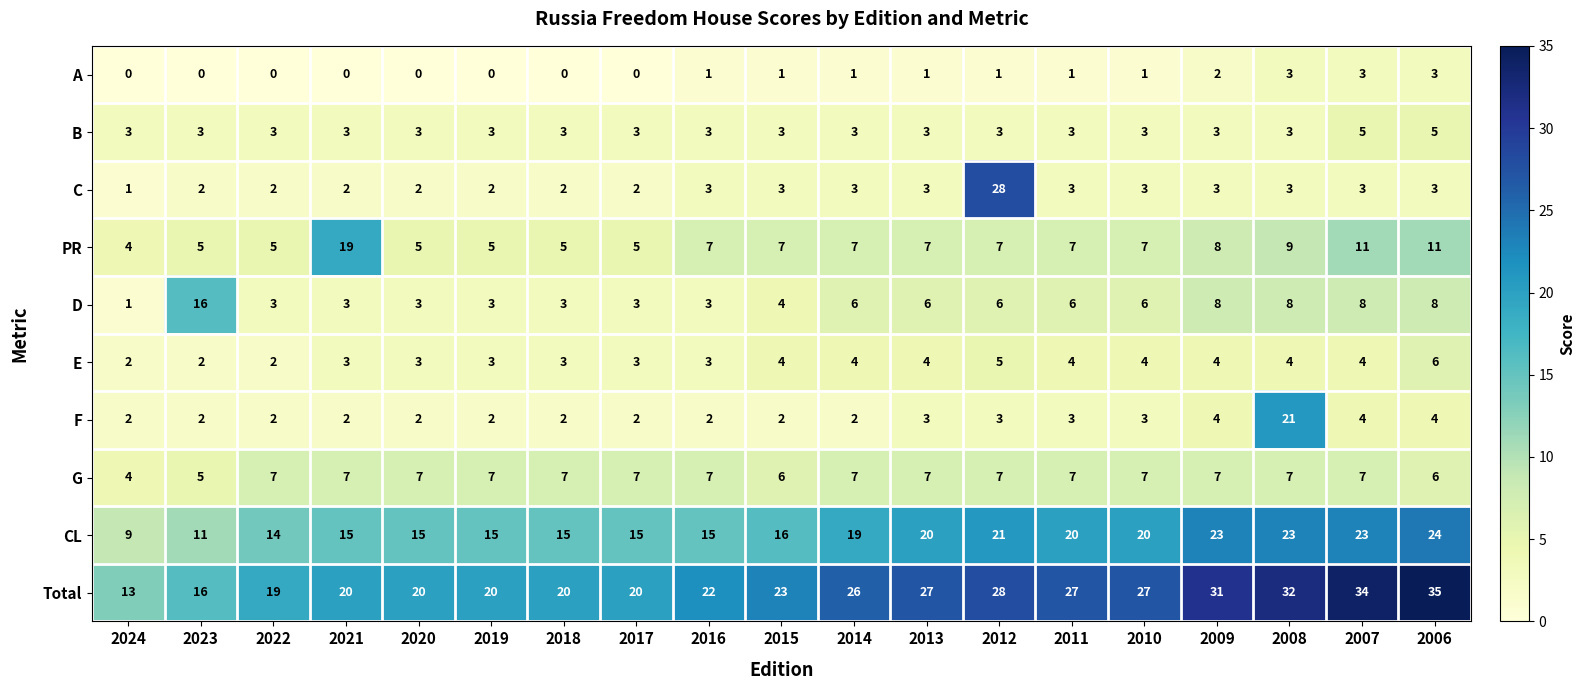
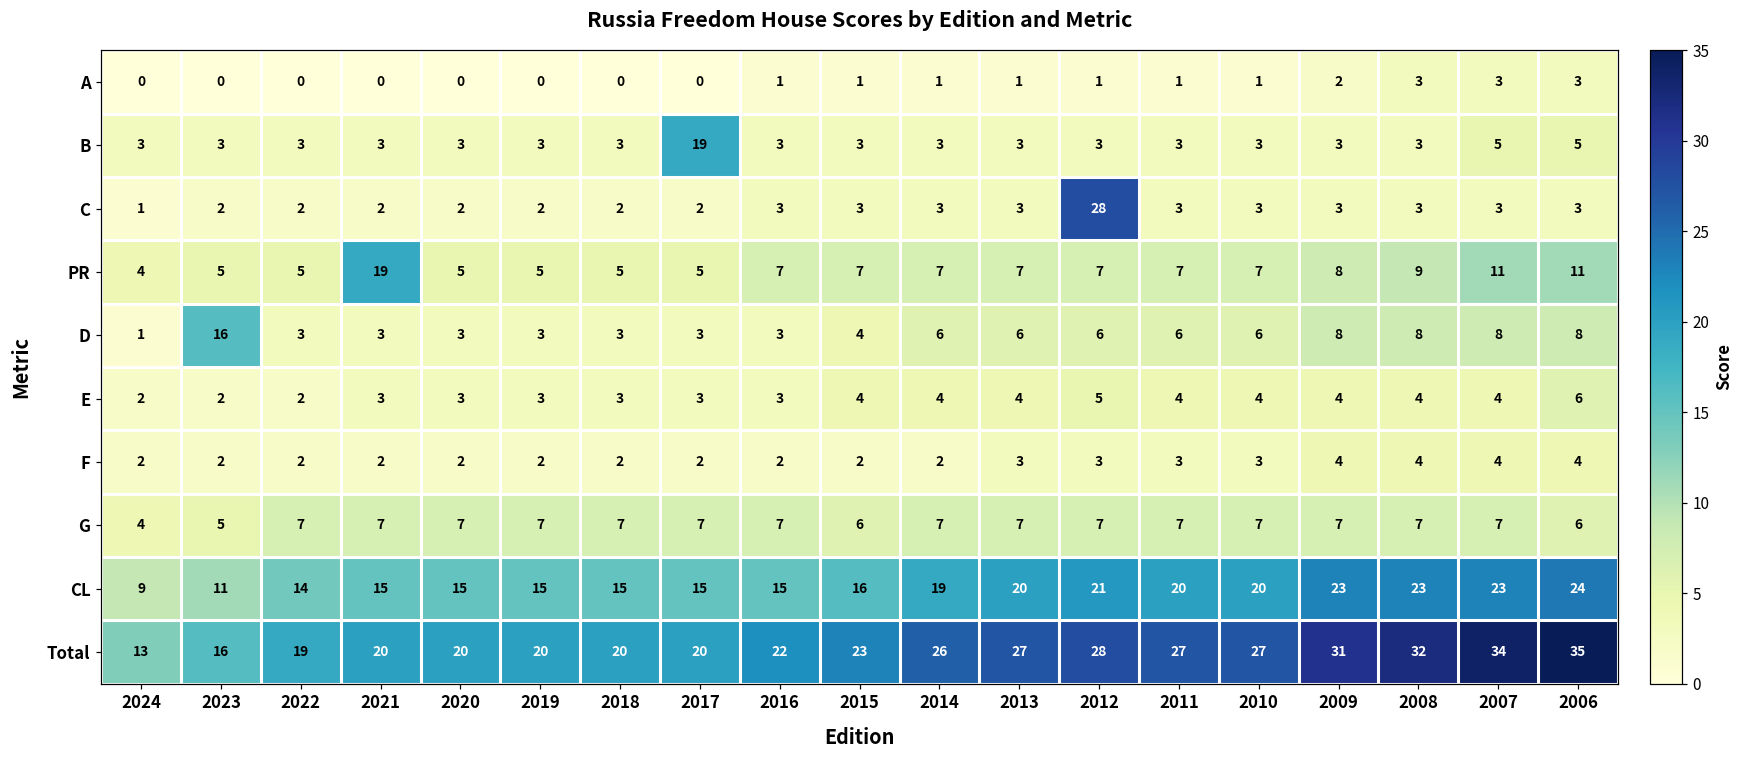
  {
    "A": {
      "2024": 0,
      "2023": 0,
      "2022": 0,
      "2021": 0,
      "2020": 0,
      "2019": 0,
      "2018": 0,
      "2017": 0,
      "2016": 1,
      "2015": 1,
      "2014": 1,
      "2013": 1,
      "2012": 1,
      "2011": 1,
      "2010": 1,
      "2009": 2,
      "2008": 3,
      "2007": 3,
      "2006": 3
    },
    "B": {
      "2024": 3,
      "2023": 3,
      "2022": 3,
      "2021": 3,
      "2020": 3,
      "2019": 3,
      "2018": 3,
-     "2017": 3,
+     "2017": 19,
      "2016": 3,
      "2015": 3,
      "2014": 3,
      "2013": 3,
      "2012": 3,
      "2011": 3,
      "2010": 3,
      "2009": 3,
      "2008": 3,
      "2007": 5,
      "2006": 5
    },
    "C": {
      "2024": 1,
      "2023": 2,
      "2022": 2,
      "2021": 2,
      "2020": 2,
      "2019": 2,
      "2018": 2,
      "2017": 2,
      "2016": 3,
      "2015": 3,
      "2014": 3,
      "2013": 3,
      "2012": 28,
      "2011": 3,
      "2010": 3,
      "2009": 3,
      "2008": 3,
      "2007": 3,
      "2006": 3
    },
    "PR": {
      "2024": 4,
      "2023": 5,
      "2022": 5,
      "2021": 19,
      "2020": 5,
      "2019": 5,
      "2018": 5,
      "2017": 5,
      "2016": 7,
      "2015": 7,
      "2014": 7,
      "2013": 7,
      "2012": 7,
      "2011": 7,
      "2010": 7,
      "2009": 8,
      "2008": 9,
      "2007": 11,
      "2006": 11
    },
    "D": {
      "2024": 1,
      "2023": 16,
      "2022": 3,
      "2021": 3,
      "2020": 3,
      "2019": 3,
      "2018": 3,
      "2017": 3,
      "2016": 3,
      "2015": 4,
      "2014": 6,
      "2013": 6,
      "2012": 6,
      "2011": 6,
      "2010": 6,
      "2009": 8,
      "2008": 8,
      "2007": 8,
      "2006": 8
    },
    "E": {
      "2024": 2,
      "2023": 2,
      "2022": 2,
      "2021": 3,
      "2020": 3,
      "2019": 3,
      "2018": 3,
      "2017": 3,
      "2016": 3,
      "2015": 4,
      "2014": 4,
      "2013": 4,
      "2012": 5,
      "2011": 4,
      "2010": 4,
      "2009": 4,
      "2008": 4,
      "2007": 4,
      "2006": 6
    },
    "F": {
      "2024": 2,
      "2023": 2,
      "2022": 2,
      "2021": 2,
      "2020": 2,
      "2019": 2,
      "2018": 2,
      "2017": 2,
      "2016": 2,
      "2015": 2,
      "2014": 2,
      "2013": 3,
      "2012": 3,
      "2011": 3,
      "2010": 3,
      "2009": 4,
-     "2008": 21,
+     "2008": 4,
      "2007": 4,
      "2006": 4
    },
    "G": {
      "2024": 4,
      "2023": 5,
      "2022": 7,
      "2021": 7,
      "2020": 7,
      "2019": 7,
      "2018": 7,
      "2017": 7,
      "2016": 7,
      "2015": 6,
      "2014": 7,
      "2013": 7,
      "2012": 7,
      "2011": 7,
      "2010": 7,
      "2009": 7,
      "2008": 7,
      "2007": 7,
      "2006": 6
    },
    "CL": {
      "2024": 9,
      "2023": 11,
      "2022": 14,
      "2021": 15,
      "2020": 15,
      "2019": 15,
      "2018": 15,
      "2017": 15,
      "2016": 15,
      "2015": 16,
      "2014": 19,
      "2013": 20,
      "2012": 21,
      "2011": 20,
      "2010": 20,
      "2009": 23,
      "2008": 23,
      "2007": 23,
      "2006": 24
    },
    "Total": {
      "2024": 13,
      "2023": 16,
      "2022": 19,
      "2021": 20,
      "2020": 20,
      "2019": 20,
      "2018": 20,
      "2017": 20,
      "2016": 22,
      "2015": 23,
      "2014": 26,
      "2013": 27,
      "2012": 28,
      "2011": 27,
      "2010": 27,
      "2009": 31,
      "2008": 32,
      "2007": 34,
      "2006": 35
    }
  }
